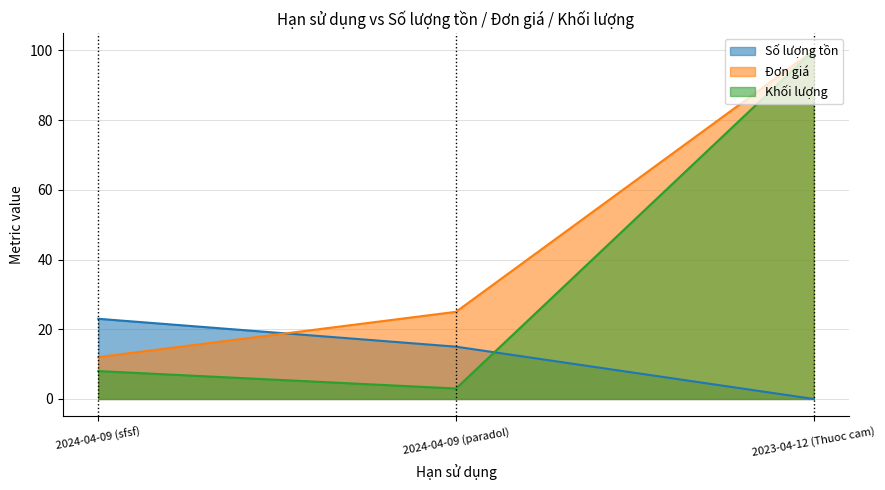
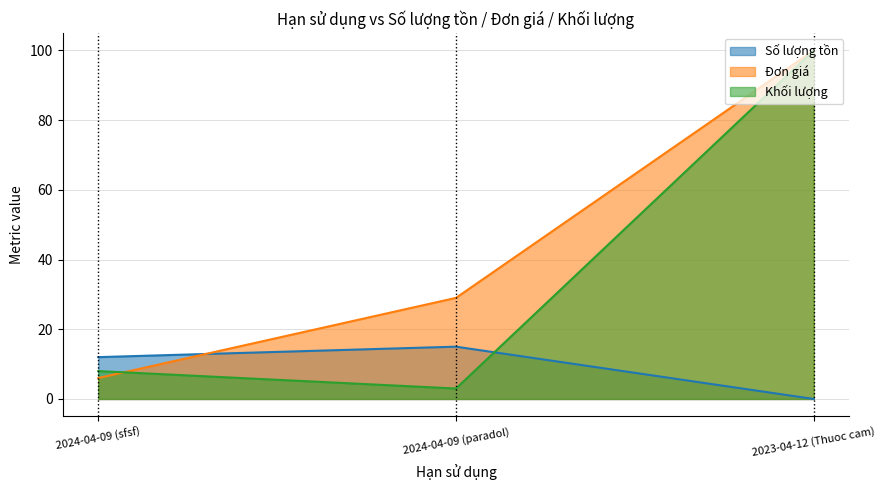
  {
    "Số lượng tồn": {
-     "2024-04-09 (sfsf)": 23,
+     "2024-04-09 (sfsf)": 12,
      "2024-04-09 (paradol)": 15,
      "2023-04-12 (Thuoc cam)": 0
    },
    "Đơn giá": {
-     "2024-04-09 (sfsf)": 12,
-     "2024-04-09 (paradol)": 25
+     "2024-04-09 (sfsf)": 6,
+     "2024-04-09 (paradol)": 29
    },
    "Khối lượng": {
      "2024-04-09 (sfsf)": 8,
      "2024-04-09 (paradol)": 3
    }
  }
